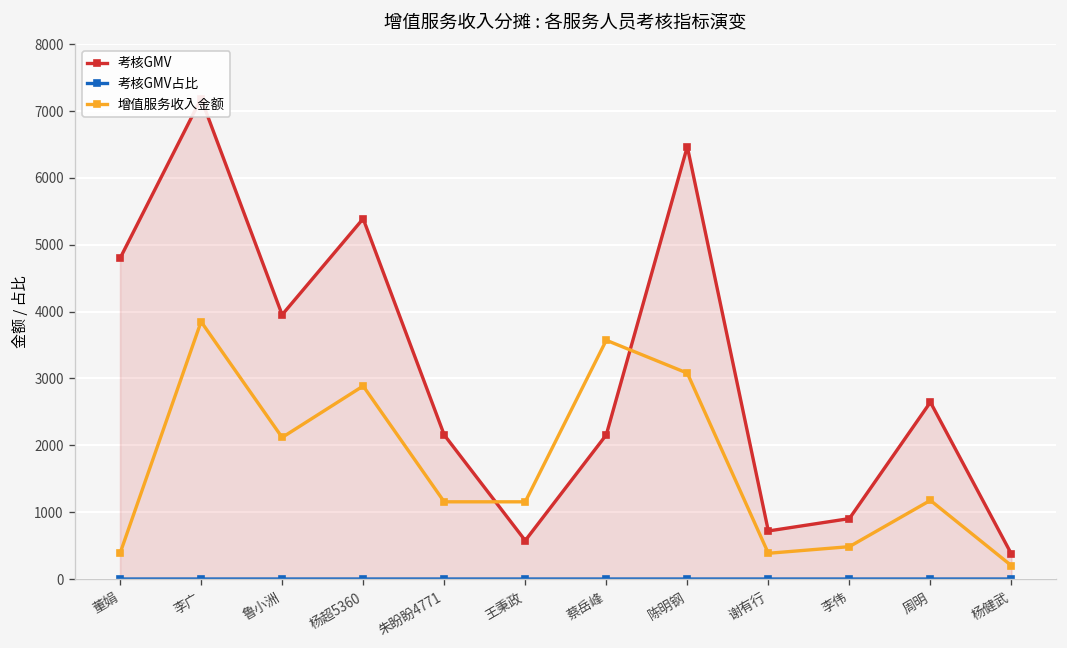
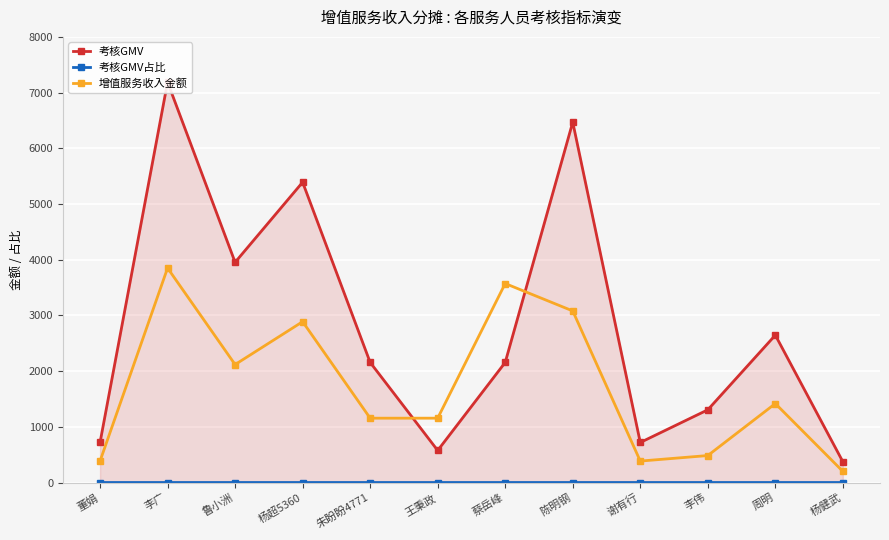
  {
    "考核GMV": {
-     "董娟": 4800,
+     "董娟": 700,
      "鲁小洲": 4000,
      "杨超5360": 5400,
      "朱盼盼4771": 2200,
      "王秉政": 600,
      "蔡岳峰": 2200,
      "陈明钢": 6500,
      "谢有行": 700,
-     "李伟": 900,
+     "李伟": 1300,
      "周明": 2600,
      "杨健武": 400
    },
    "考核GMV占比": {
      "董娟": 0,
      "李广": 0,
      "鲁小洲": 0,
      "杨超5360": 0,
      "朱盼盼4771": 0,
      "王秉政": 0,
      "蔡岳峰": 0,
      "陈明钢": 0,
      "谢有行": 0,
      "李伟": 0,
      "周明": 0,
      "杨健武": 0
    },
    "增值服务收入金额": {
      "董娟": 400,
      "李广": 3900,
      "鲁小洲": 2100,
      "杨超5360": 2900,
      "朱盼盼4771": 1200,
      "王秉政": 1200,
      "蔡岳峰": 3600,
      "陈明钢": 3100,
      "谢有行": 400,
      "李伟": 500,
-     "周明": 1200,
+     "周明": 1400,
      "杨健武": 200
    }
  }
